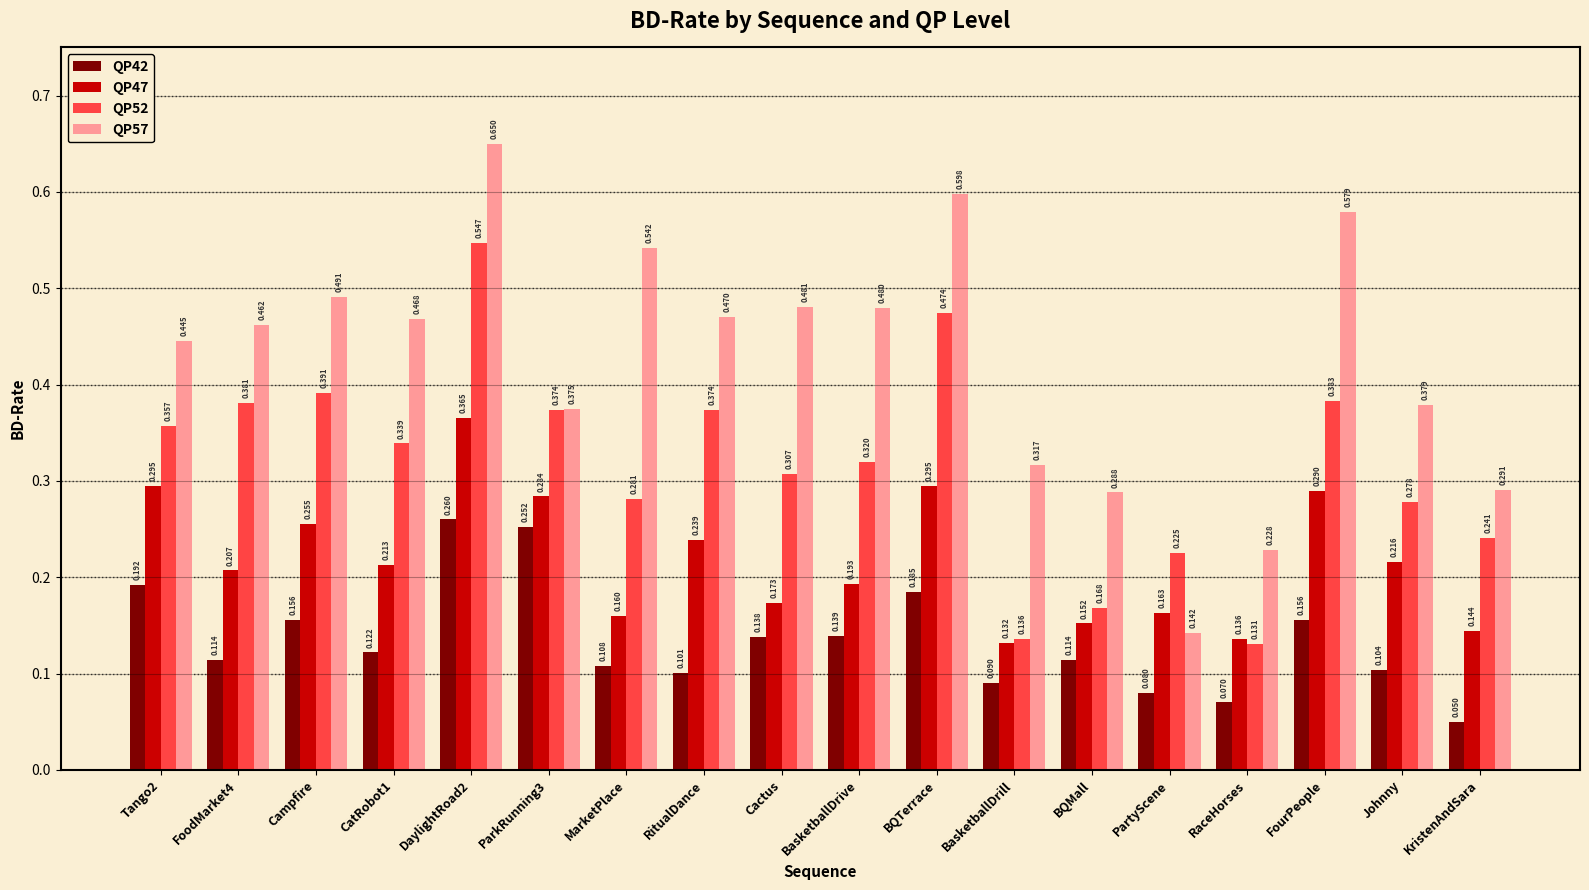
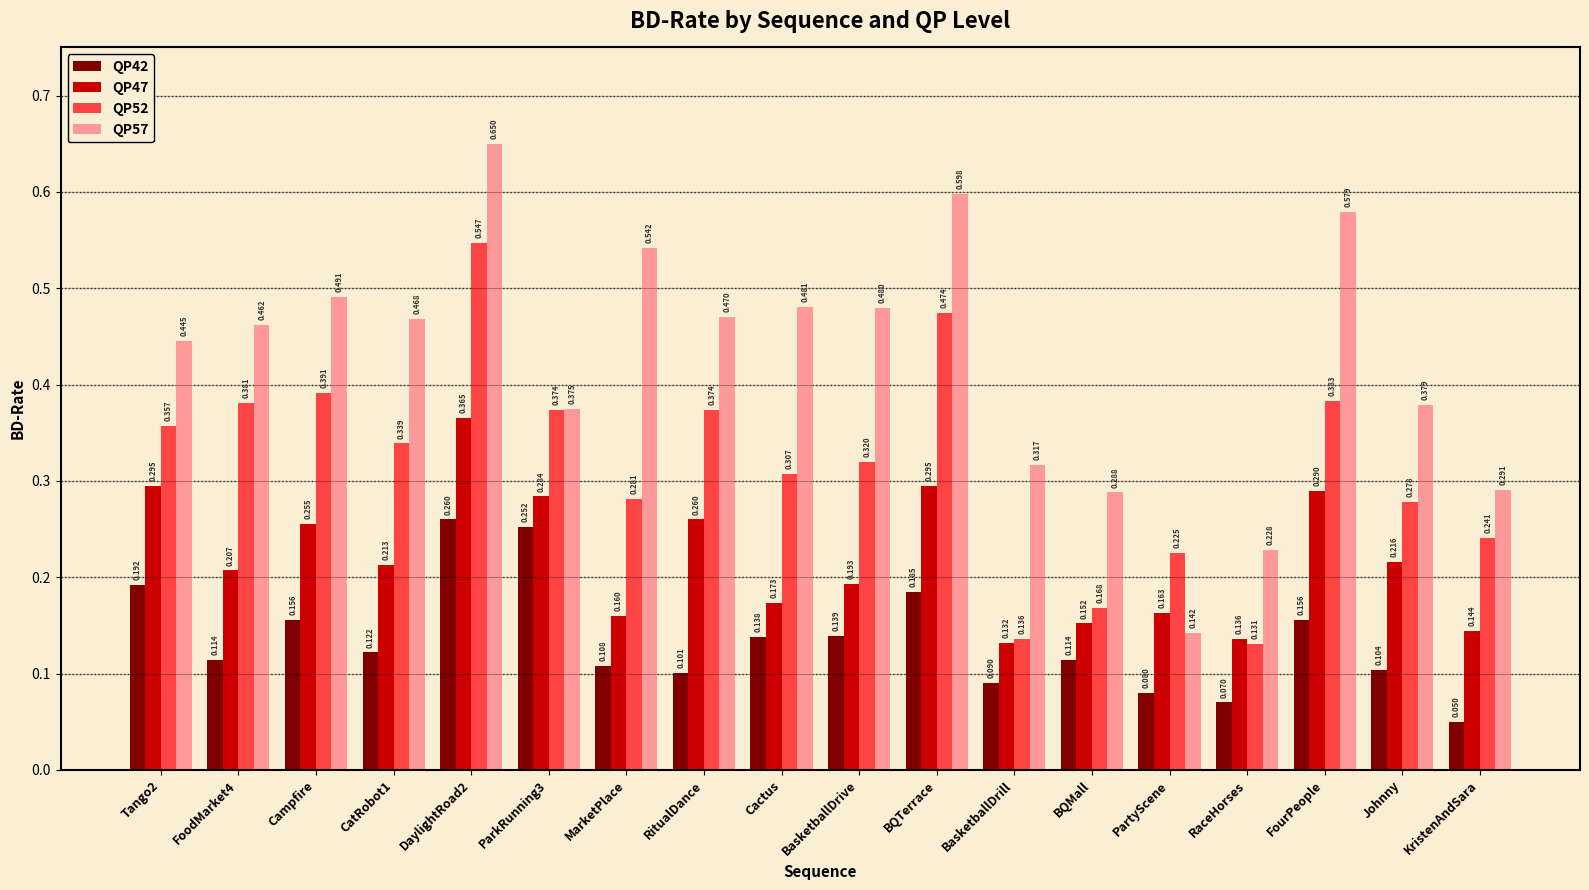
  {
    "QP42": {
      "Tango2": 0.192,
      "FoodMarket4": 0.114,
      "Campfire": 0.156,
      "CatRobot1": 0.122,
      "DaylightRoad2": 0.260,
      "ParkRunning3": 0.252,
      "MarketPlace": 0.108,
      "RitualDance": 0.101,
      "Cactus": 0.138,
      "BasketballDrive": 0.139,
      "BQTerrace": 0.185,
      "BasketballDrill": 0.090,
      "BQMall": 0.114,
      "PartyScene": 0.080,
      "RaceHorses": 0.070,
      "FourPeople": 0.156,
      "Johnny": 0.104,
      "KristenAndSara": 0.050
    },
    "QP47": {
      "Tango2": 0.295,
      "FoodMarket4": 0.207,
      "Campfire": 0.255,
      "CatRobot1": 0.213,
      "DaylightRoad2": 0.365,
      "ParkRunning3": 0.284,
      "MarketPlace": 0.160,
-     "RitualDance": 0.239,
+     "RitualDance": 0.260,
      "Cactus": 0.173,
      "BasketballDrive": 0.193,
      "BQTerrace": 0.295,
      "BasketballDrill": 0.132,
      "BQMall": 0.152,
      "PartyScene": 0.163,
      "RaceHorses": 0.136,
      "FourPeople": 0.290,
      "Johnny": 0.216,
      "KristenAndSara": 0.144
    },
    "QP52": {
      "Tango2": 0.357,
      "FoodMarket4": 0.381,
      "Campfire": 0.391,
      "CatRobot1": 0.339,
      "DaylightRoad2": 0.547,
      "ParkRunning3": 0.374,
      "MarketPlace": 0.281,
      "RitualDance": 0.374,
      "Cactus": 0.307,
      "BasketballDrive": 0.320,
      "BQTerrace": 0.474,
      "BasketballDrill": 0.136,
      "BQMall": 0.168,
      "PartyScene": 0.225,
      "RaceHorses": 0.131,
      "FourPeople": 0.383,
      "Johnny": 0.278,
      "KristenAndSara": 0.241
    },
    "QP57": {
      "Tango2": 0.445,
      "FoodMarket4": 0.462,
      "Campfire": 0.491,
      "CatRobot1": 0.468,
      "DaylightRoad2": 0.650,
      "ParkRunning3": 0.375,
      "MarketPlace": 0.542,
      "RitualDance": 0.470,
      "Cactus": 0.481,
      "BasketballDrive": 0.480,
      "BQTerrace": 0.598,
      "BasketballDrill": 0.317,
      "BQMall": 0.288,
      "PartyScene": 0.142,
      "RaceHorses": 0.228,
      "FourPeople": 0.579,
      "Johnny": 0.379,
      "KristenAndSara": 0.291
    }
  }
